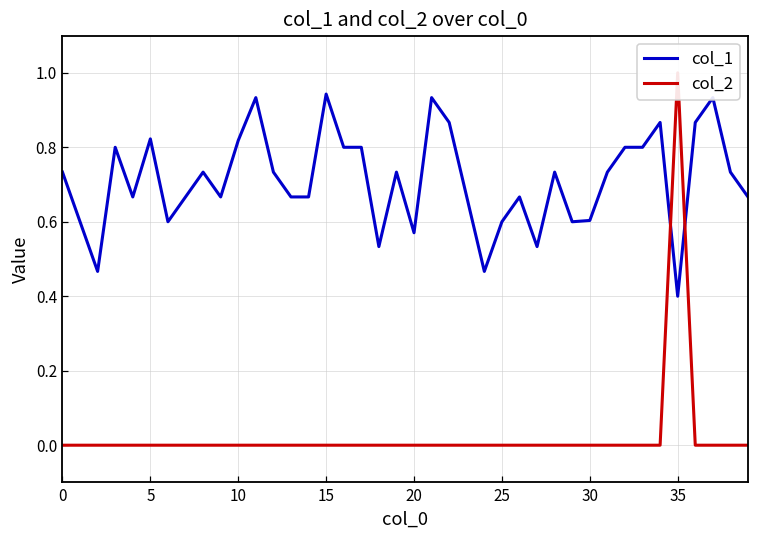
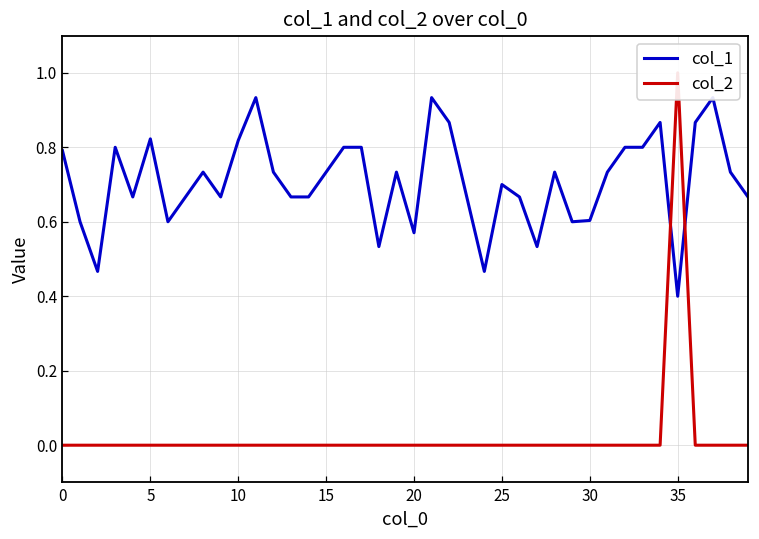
  {
    "col_1": {
-     "0": 0.73,
+     "0": 0.79,
      "5": 0.82,
      "10": 0.82,
-     "15": 0.94,
+     "15": 0.73,
      "20": 0.57,
-     "25": 0.6,
+     "25": 0.7,
      "30": 0.60,
      "35": 0.40
    },
    "col_2": {
      "0": 0.00,
      "5": 0.00,
      "10": 0.00,
      "15": 0.00,
      "20": 0.00,
      "25": 0.00,
      "30": 0.00
    }
  }
